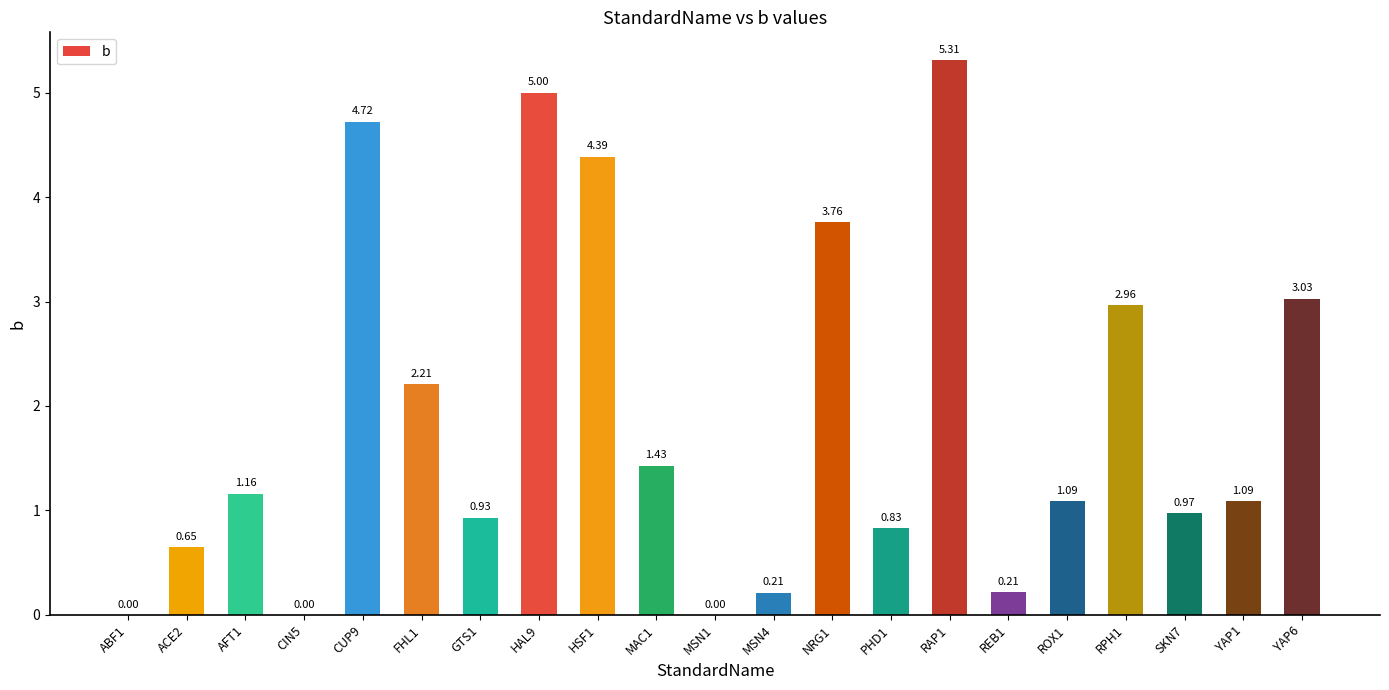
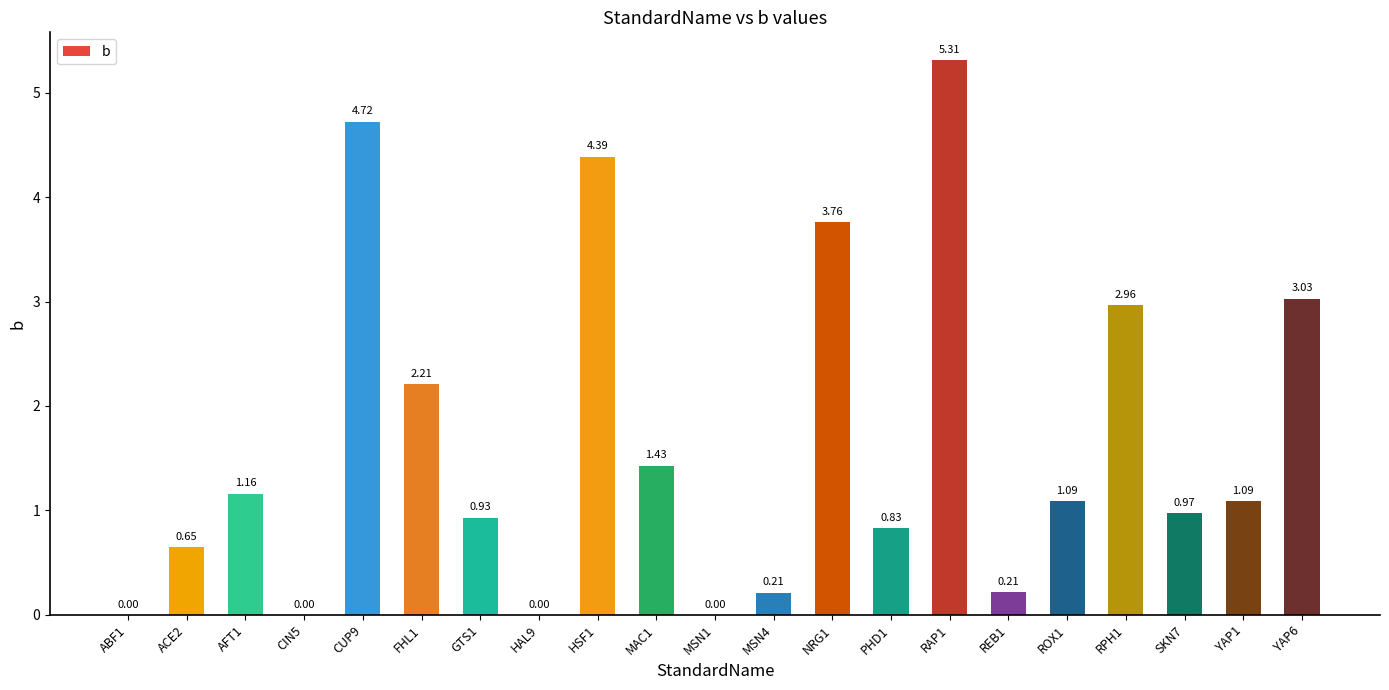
  {
    "ABF1": 0.00,
    "ACE2": 0.65,
    "AFT1": 1.16,
    "CIN5": 0.00,
    "CUP9": 4.72,
    "FHL1": 2.21,
    "GTS1": 0.93,
-   "HAL9": 5.00,
+   "HAL9": 0.00,
    "HSF1": 4.39,
    "MAC1": 1.43,
    "MSN1": 0.00,
    "MSN4": 0.21,
    "NRG1": 3.76,
    "PHD1": 0.83,
    "RAP1": 5.31,
    "REB1": 0.21,
    "ROX1": 1.09,
    "RPH1": 2.96,
    "SKN7": 0.97,
    "YAP1": 1.09,
    "YAP6": 3.03
  }
